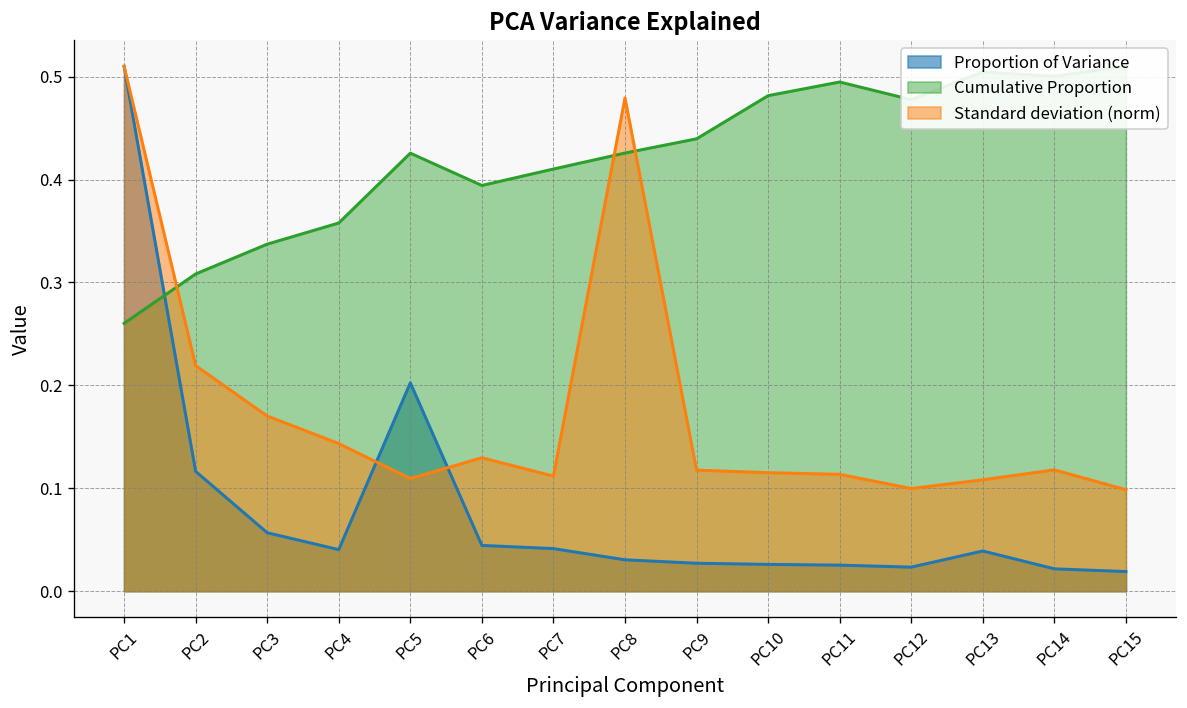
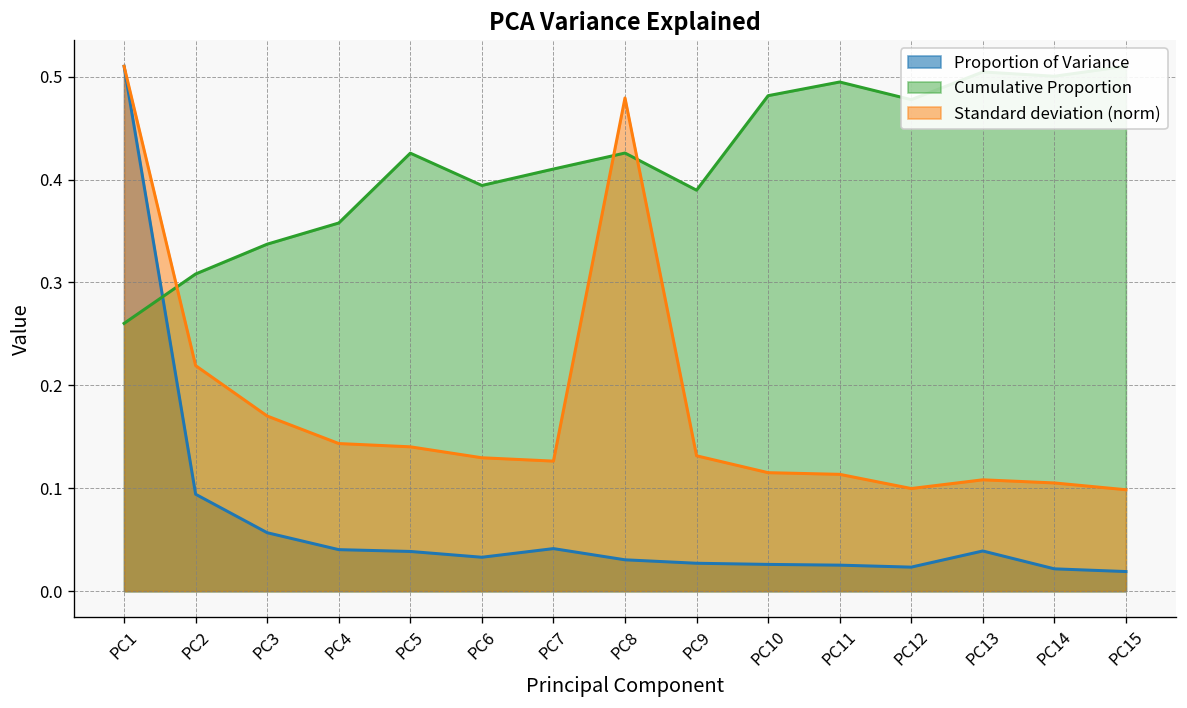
  {
    "Proportion of Variance": {
-     "PC2": 0.12,
+     "PC2": 0.09,
      "PC3": 0.06,
      "PC4": 0.04,
-     "PC5": 0.20,
-     "PC6": 0.04,
+     "PC5": 0.04,
+     "PC6": 0.03,
      "PC7": 0.04,
      "PC8": 0.03,
      "PC9": 0.03,
      "PC10": 0.03,
      "PC11": 0.03,
      "PC12": 0.02,
      "PC13": 0.04,
      "PC14": 0.02,
      "PC15": 0.02
    },
    "Cumulative Proportion": {
      "PC1": 0.26,
      "PC2": 0.31,
      "PC3": 0.34,
      "PC4": 0.36,
      "PC5": 0.43,
      "PC6": 0.39,
      "PC7": 0.41,
      "PC8": 0.43,
-     "PC9": 0.44,
+     "PC9": 0.39,
      "PC10": 0.48,
      "PC11": 0.49
    },
    "Standard deviation (norm)": {
      "PC2": 0.22,
      "PC3": 0.17,
      "PC4": 0.14,
-     "PC5": 0.11,
+     "PC5": 0.14,
      "PC6": 0.13,
-     "PC7": 0.11,
+     "PC7": 0.13,
      "PC8": 0.48,
-     "PC9": 0.12,
+     "PC9": 0.13,
      "PC10": 0.12,
      "PC11": 0.11,
      "PC12": 0.10,
      "PC13": 0.11,
-     "PC14": 0.12,
+     "PC14": 0.11,
      "PC15": 0.10
    }
  }
